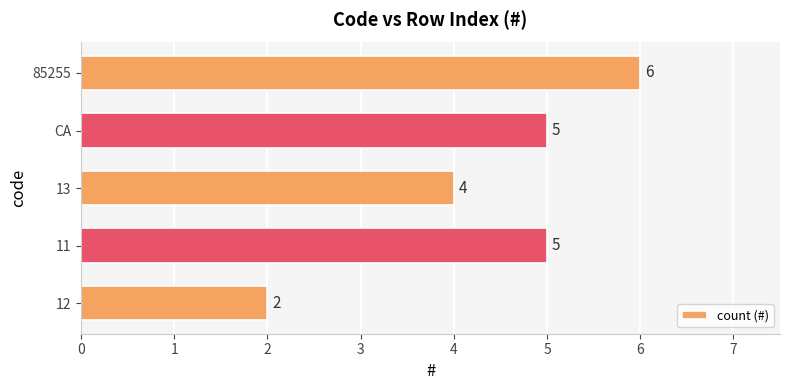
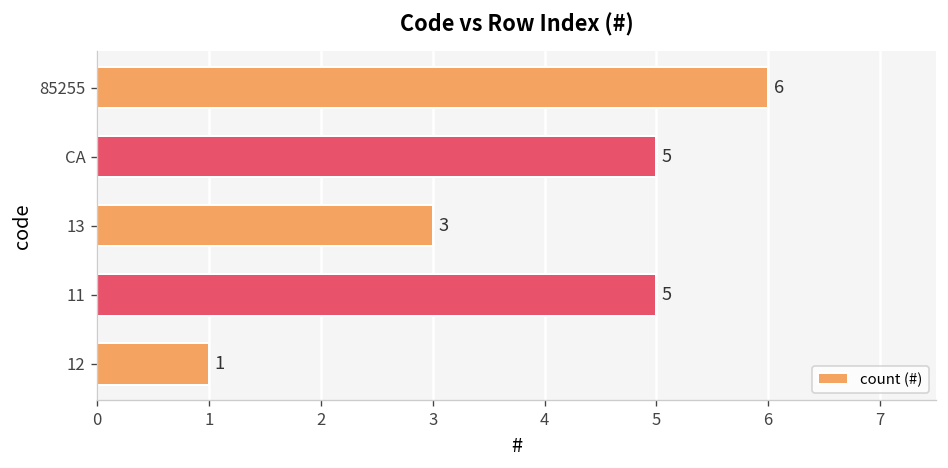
  {
    "85255": 6,
    "CA": 5,
-   "13": 4,
+   "13": 3,
    "11": 5,
-   "12": 2
+   "12": 1
  }
